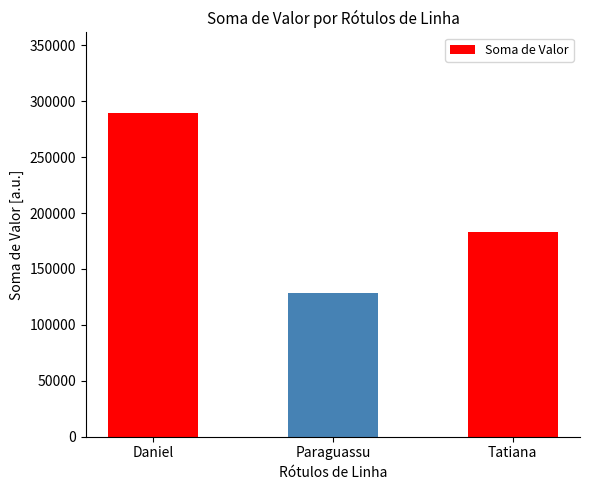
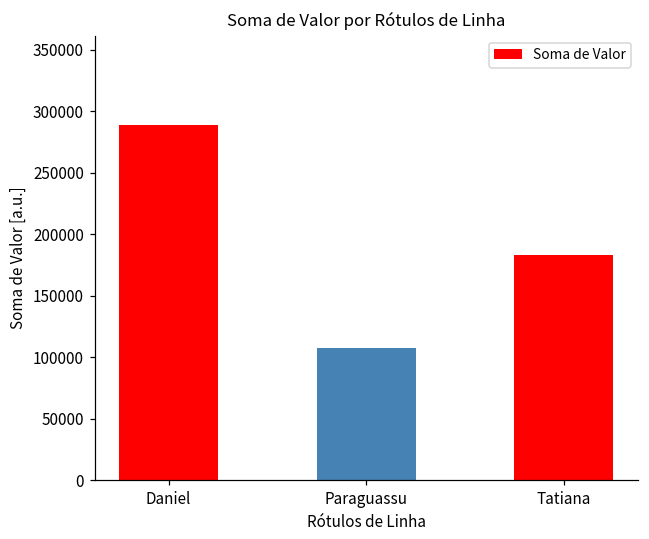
  {
    "Daniel": 289000,
-   "Paraguassu": 128000,
+   "Paraguassu": 107000,
    "Tatiana": 183000
  }
